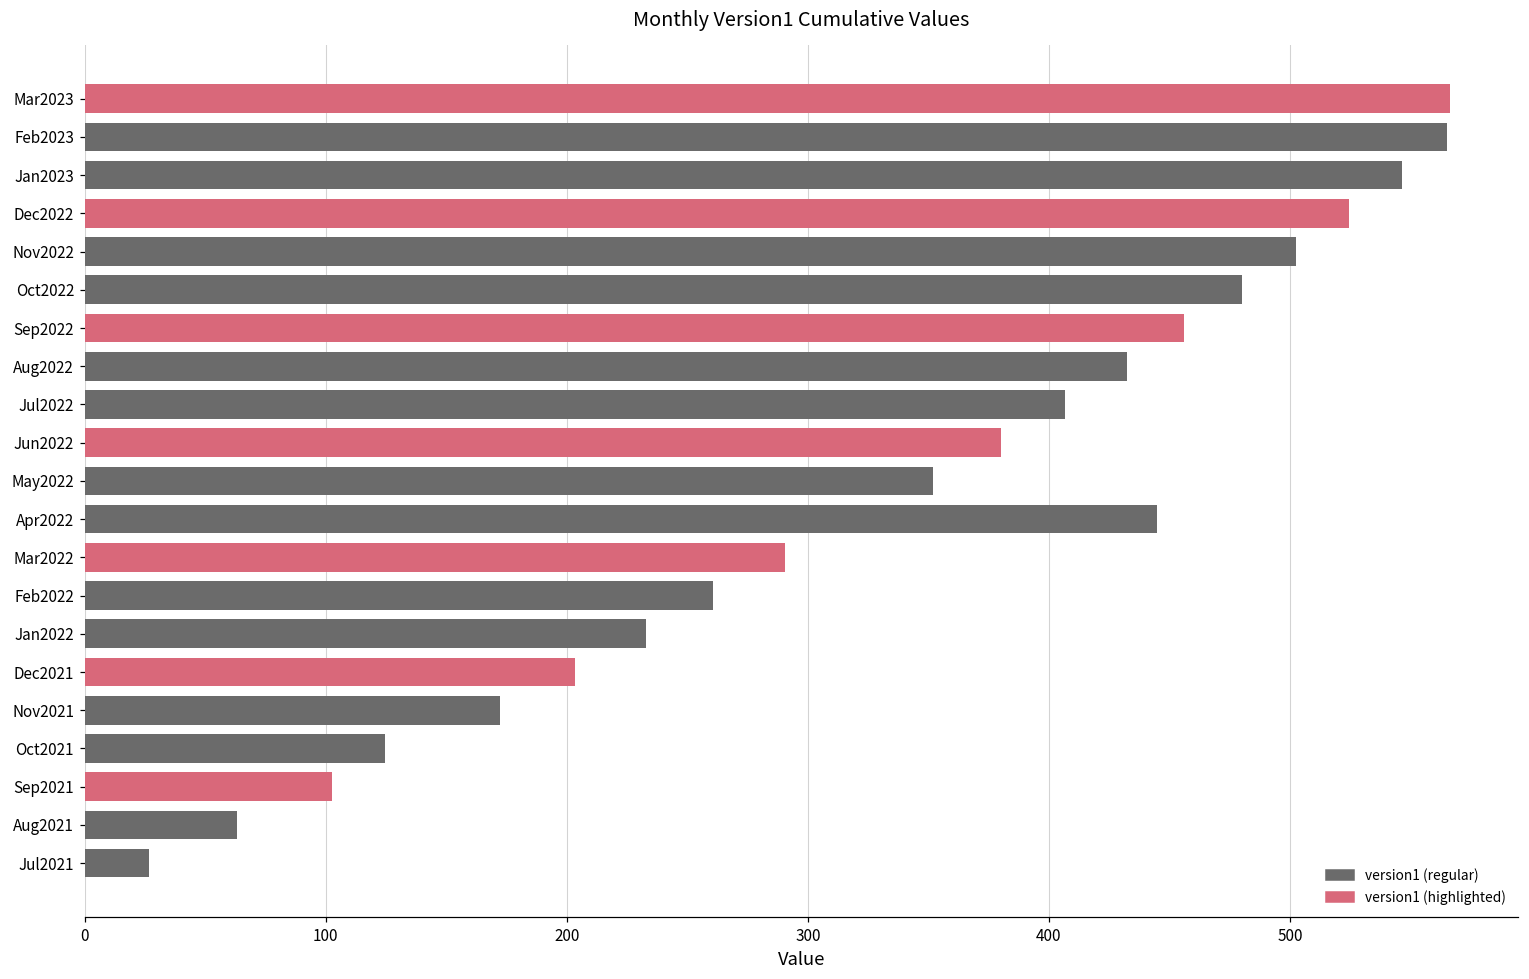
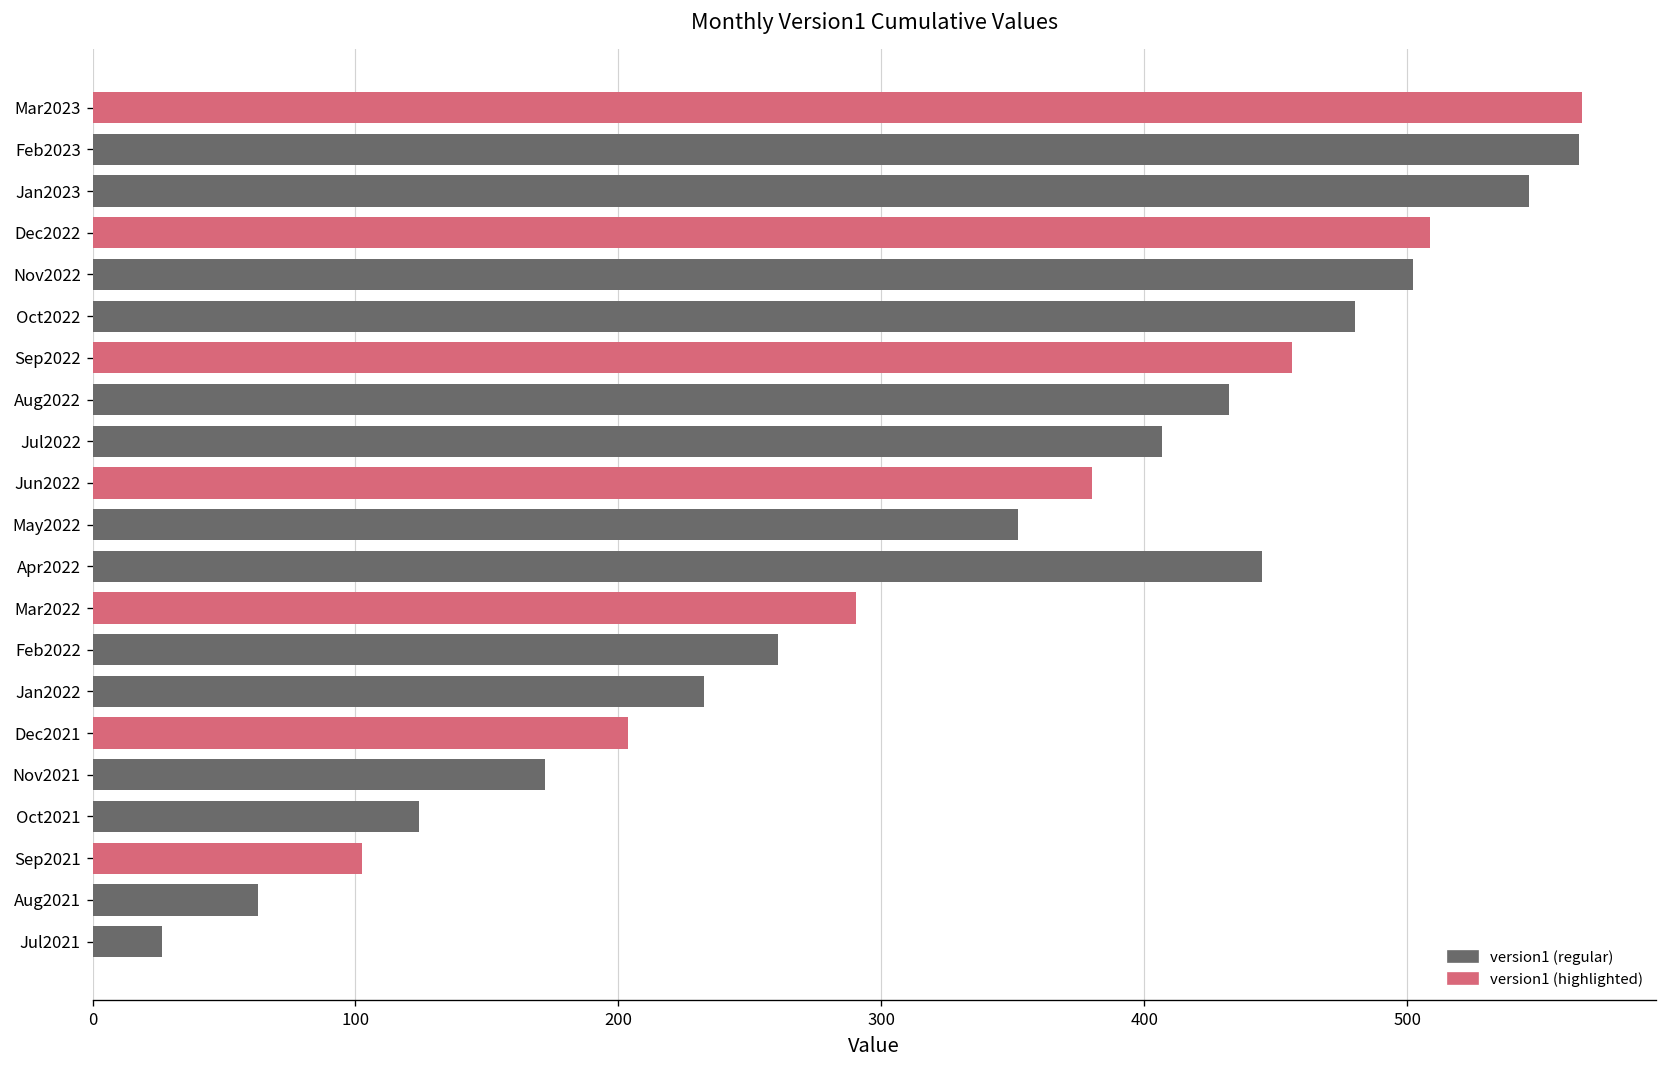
  {
    "Mar2023": 566,
    "Feb2023": 565,
    "Jan2023": 546,
-   "Dec2022": 525,
+   "Dec2022": 509,
    "Nov2022": 502,
    "Oct2022": 480,
    "Sep2022": 456,
    "Aug2022": 432,
    "Jul2022": 407,
    "Jun2022": 380,
    "May2022": 352,
    "Apr2022": 445,
    "Mar2022": 290,
    "Feb2022": 261,
    "Jan2022": 233,
    "Dec2021": 204,
    "Nov2021": 172,
    "Oct2021": 124,
    "Sep2021": 103,
    "Aug2021": 63,
    "Jul2021": 26
  }
